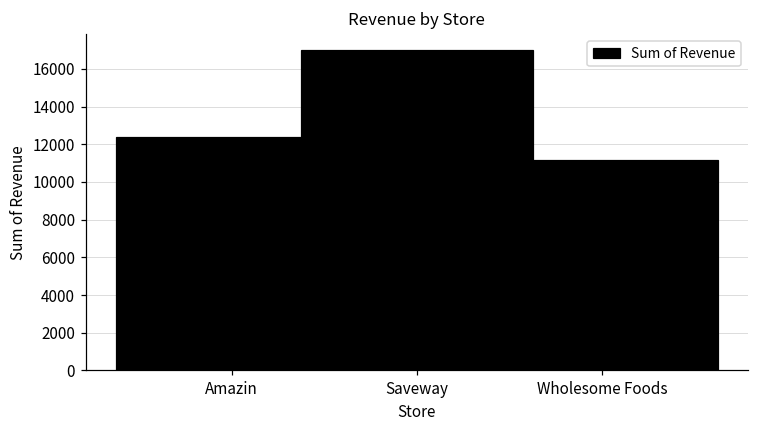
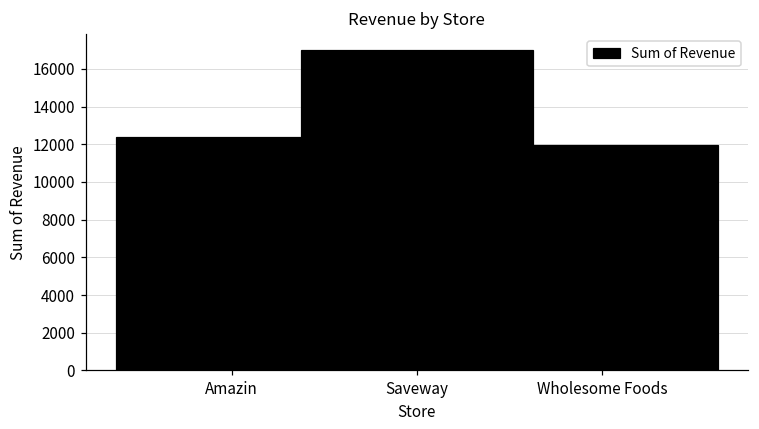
  {
    "Amazin": 12400,
    "Saveway": 17000,
-   "Wholesome Foods": 11200
+   "Wholesome Foods": 12000
  }
